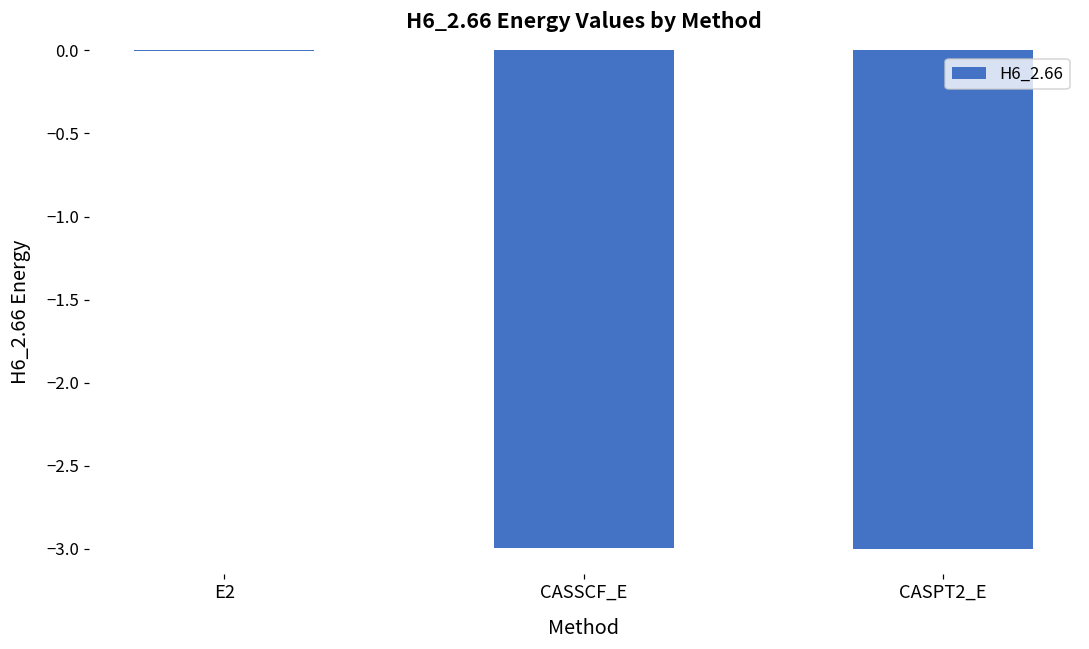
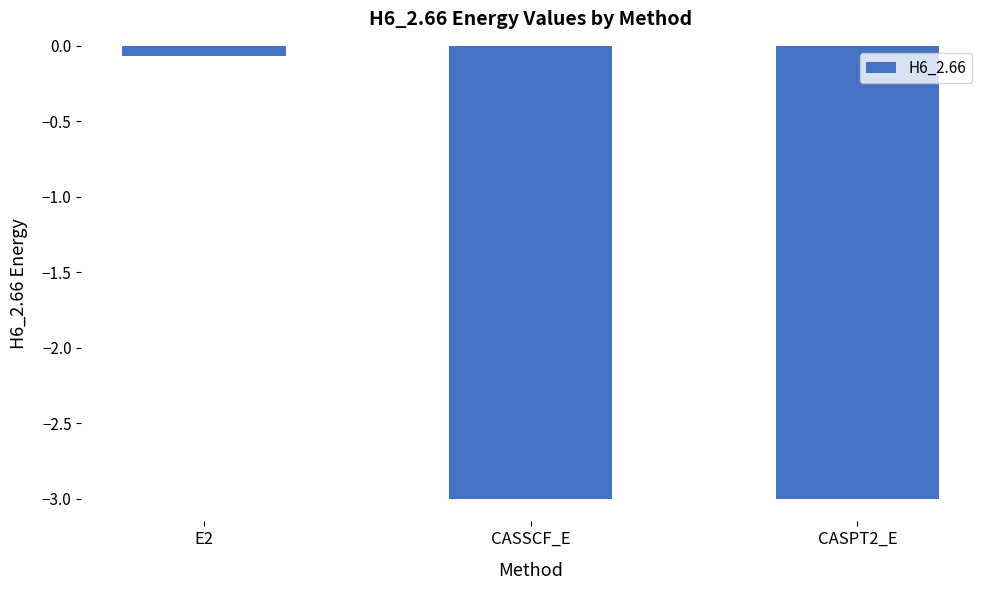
  {
-   "E2": 0.00,
+   "E2": -0.07,
    "CASSCF_E": -3.00,
    "CASPT2_E": -3.00
  }
